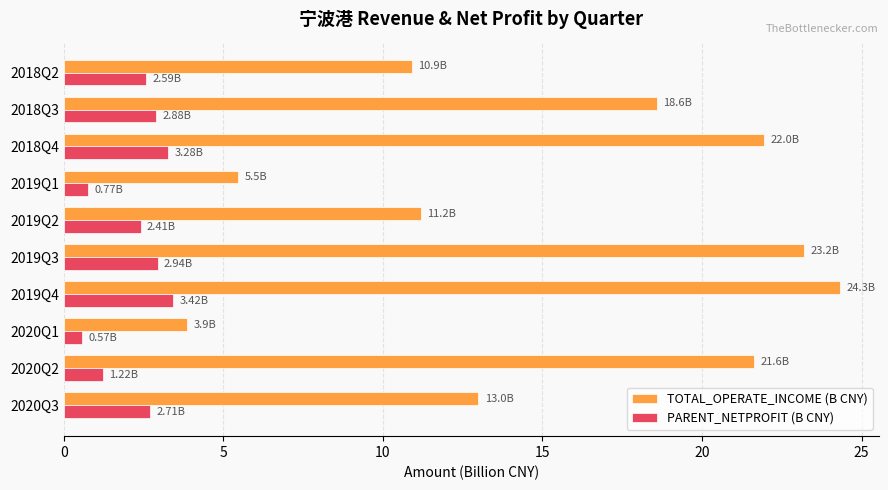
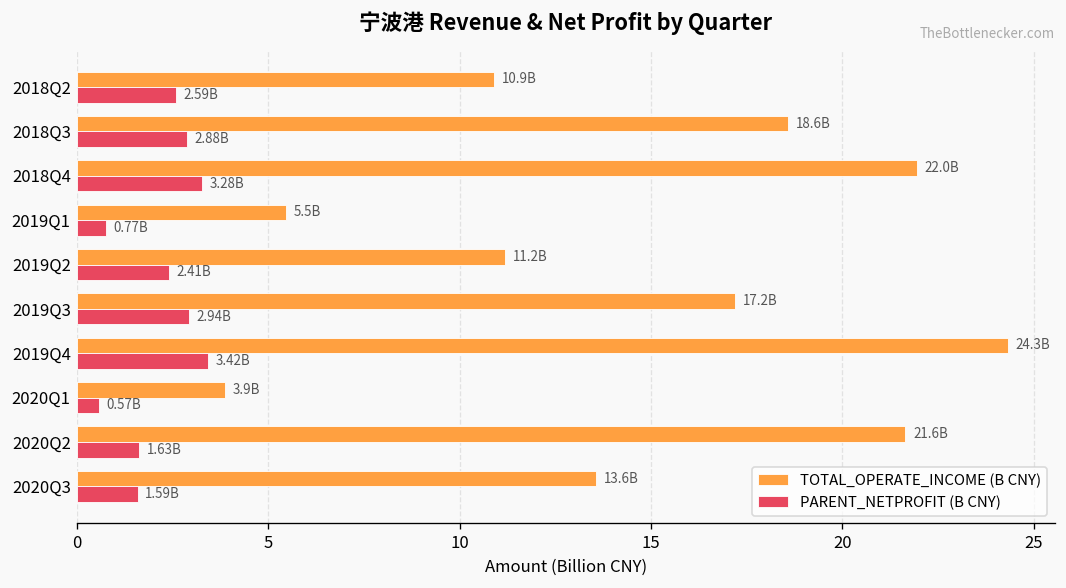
  {
    "TOTAL_OPERATE_INCOME (B CNY)": {
      "2018Q2": "10.9B",
      "2018Q3": "18.6B",
      "2018Q4": "22.0B",
      "2019Q1": "5.5B",
      "2019Q2": "11.2B",
-     "2019Q3": "23.2B",
+     "2019Q3": "17.2B",
      "2019Q4": "24.3B",
      "2020Q1": "3.9B",
      "2020Q2": "21.6B",
-     "2020Q3": "13.0B"
+     "2020Q3": "13.6B"
    },
    "PARENT_NETPROFIT (B CNY)": {
      "2018Q2": "2.59B",
      "2018Q3": "2.88B",
      "2018Q4": "3.28B",
      "2019Q1": "0.77B",
      "2019Q2": "2.41B",
      "2019Q3": "2.94B",
      "2019Q4": "3.42B",
      "2020Q1": "0.57B",
-     "2020Q2": "1.22B",
-     "2020Q3": "2.71B"
+     "2020Q2": "1.63B",
+     "2020Q3": "1.59B"
    }
  }
